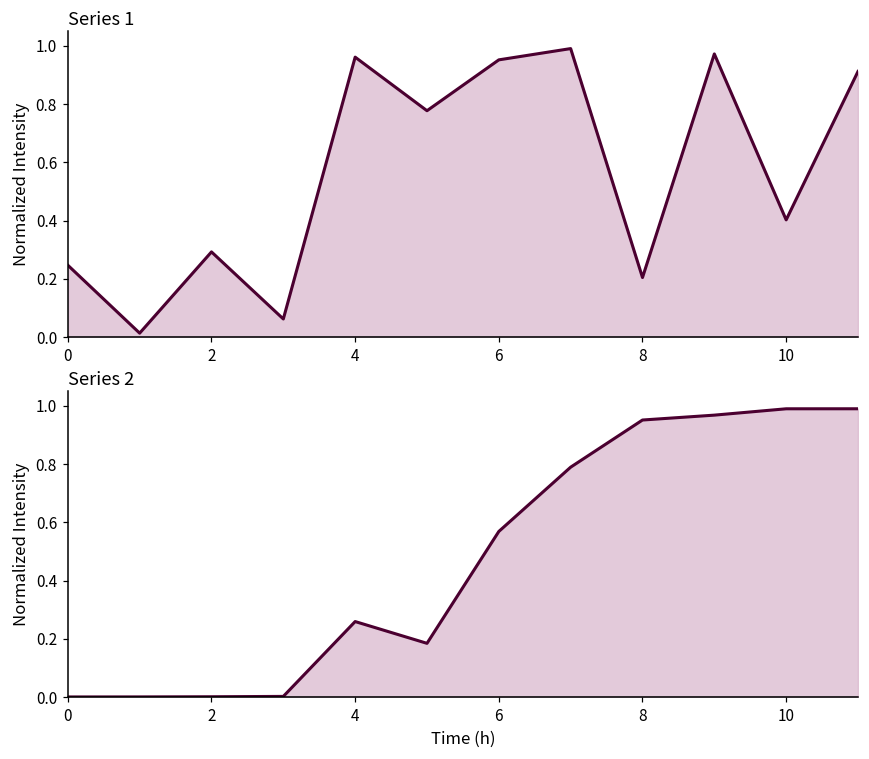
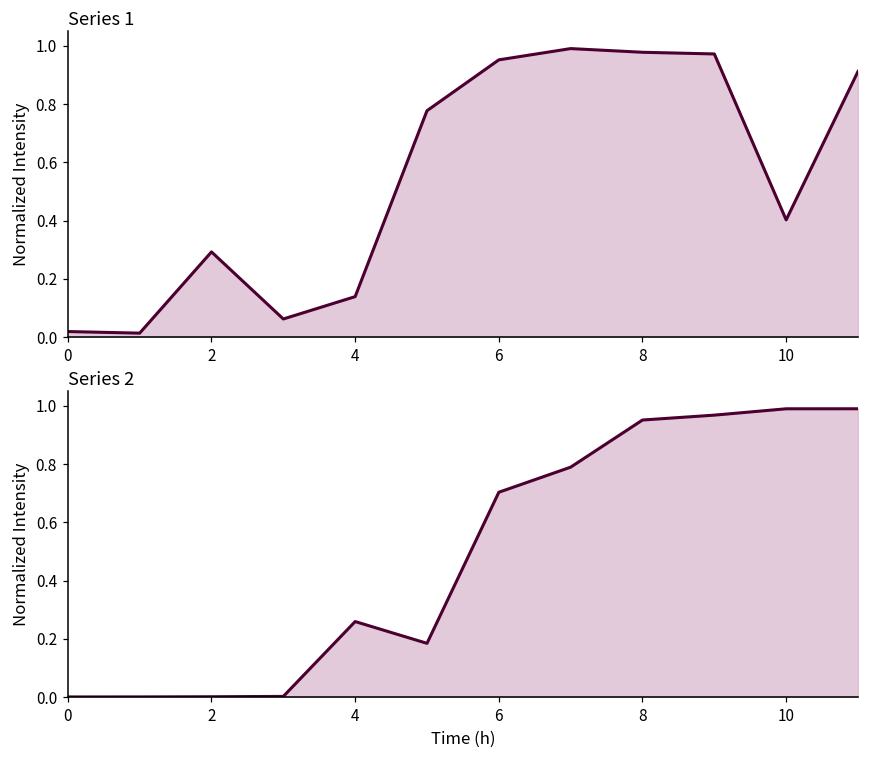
  {
    "Series 1": {
-     "0": 0.25,
+     "0": 0.02,
      "2": 0.29,
-     "4": 0.96,
+     "4": 0.14,
      "6": 0.95,
-     "8": 0.20,
+     "8": 0.98,
      "10": 0.40
    },
    "Series 2": {
      "0": 0.00,
      "2": 0.00,
      "4": 0.26,
-     "6": 0.57,
+     "6": 0.70,
      "8": 0.95,
      "10": 0.99
    }
  }
